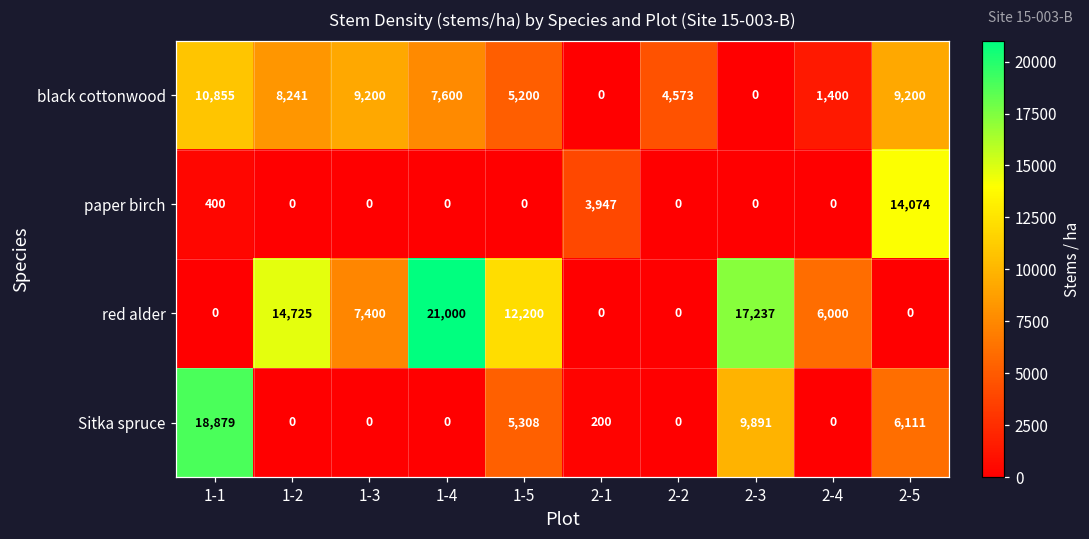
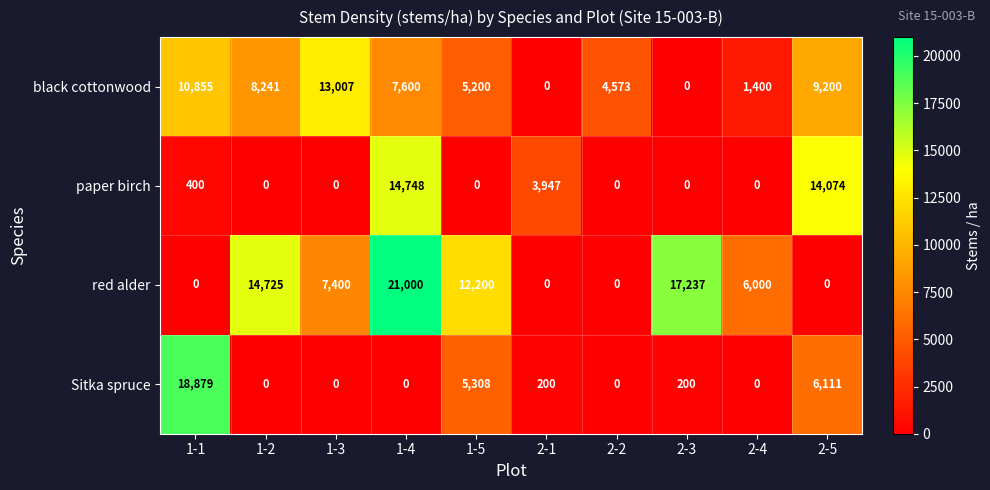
  {
    "black cottonwood": {
      "1-1": "10,855",
      "1-2": "8,241",
-     "1-3": "9,200",
+     "1-3": "13,007",
      "1-4": "7,600",
      "1-5": "5,200",
      "2-1": "0",
      "2-2": "4,573",
      "2-3": "0",
      "2-4": "1,400",
      "2-5": "9,200"
    },
    "paper birch": {
      "1-1": "400",
      "1-2": "0",
      "1-3": "0",
-     "1-4": "0",
+     "1-4": "14,748",
      "1-5": "0",
      "2-1": "3,947",
      "2-2": "0",
      "2-3": "0",
      "2-4": "0",
      "2-5": "14,074"
    },
    "red alder": {
      "1-1": "0",
      "1-2": "14,725",
      "1-3": "7,400",
      "1-4": "21,000",
      "1-5": "12,200",
      "2-1": "0",
      "2-2": "0",
      "2-3": "17,237",
      "2-4": "6,000",
      "2-5": "0"
    },
    "Sitka spruce": {
      "1-1": "18,879",
      "1-2": "0",
      "1-3": "0",
      "1-4": "0",
      "1-5": "5,308",
      "2-1": "200",
      "2-2": "0",
-     "2-3": "9,891",
+     "2-3": "200",
      "2-4": "0",
      "2-5": "6,111"
    }
  }
